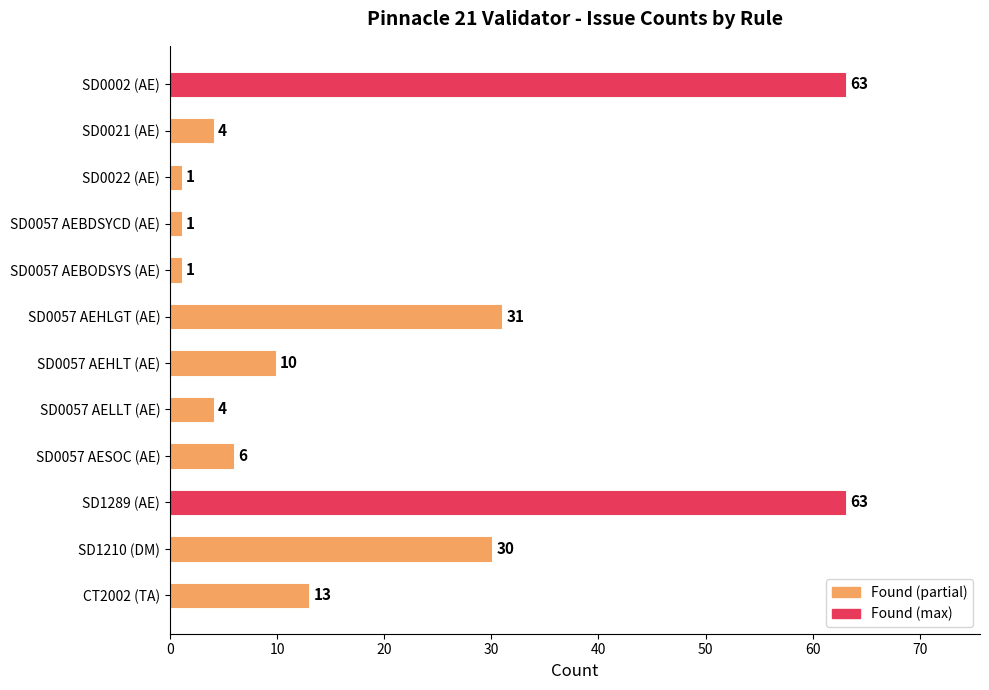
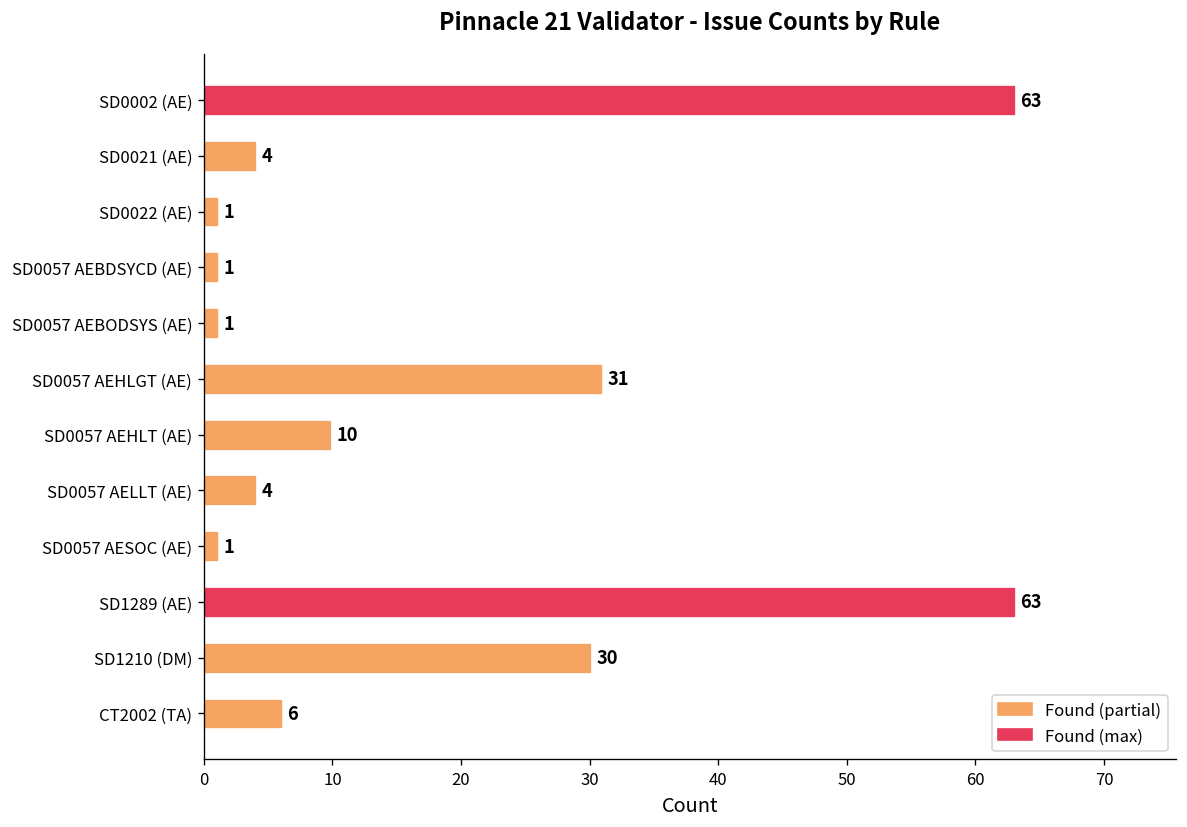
  {
    "SD0002 (AE)": 63,
    "SD0021 (AE)": 4,
    "SD0022 (AE)": 1,
    "SD0057 AEBDSYCD (AE)": 1,
    "SD0057 AEBODSYS (AE)": 1,
    "SD0057 AEHLGT (AE)": 31,
    "SD0057 AEHLT (AE)": 10,
    "SD0057 AELLT (AE)": 4,
-   "SD0057 AESOC (AE)": 6,
+   "SD0057 AESOC (AE)": 1,
    "SD1289 (AE)": 63,
    "SD1210 (DM)": 30,
-   "CT2002 (TA)": 13
+   "CT2002 (TA)": 6
  }
